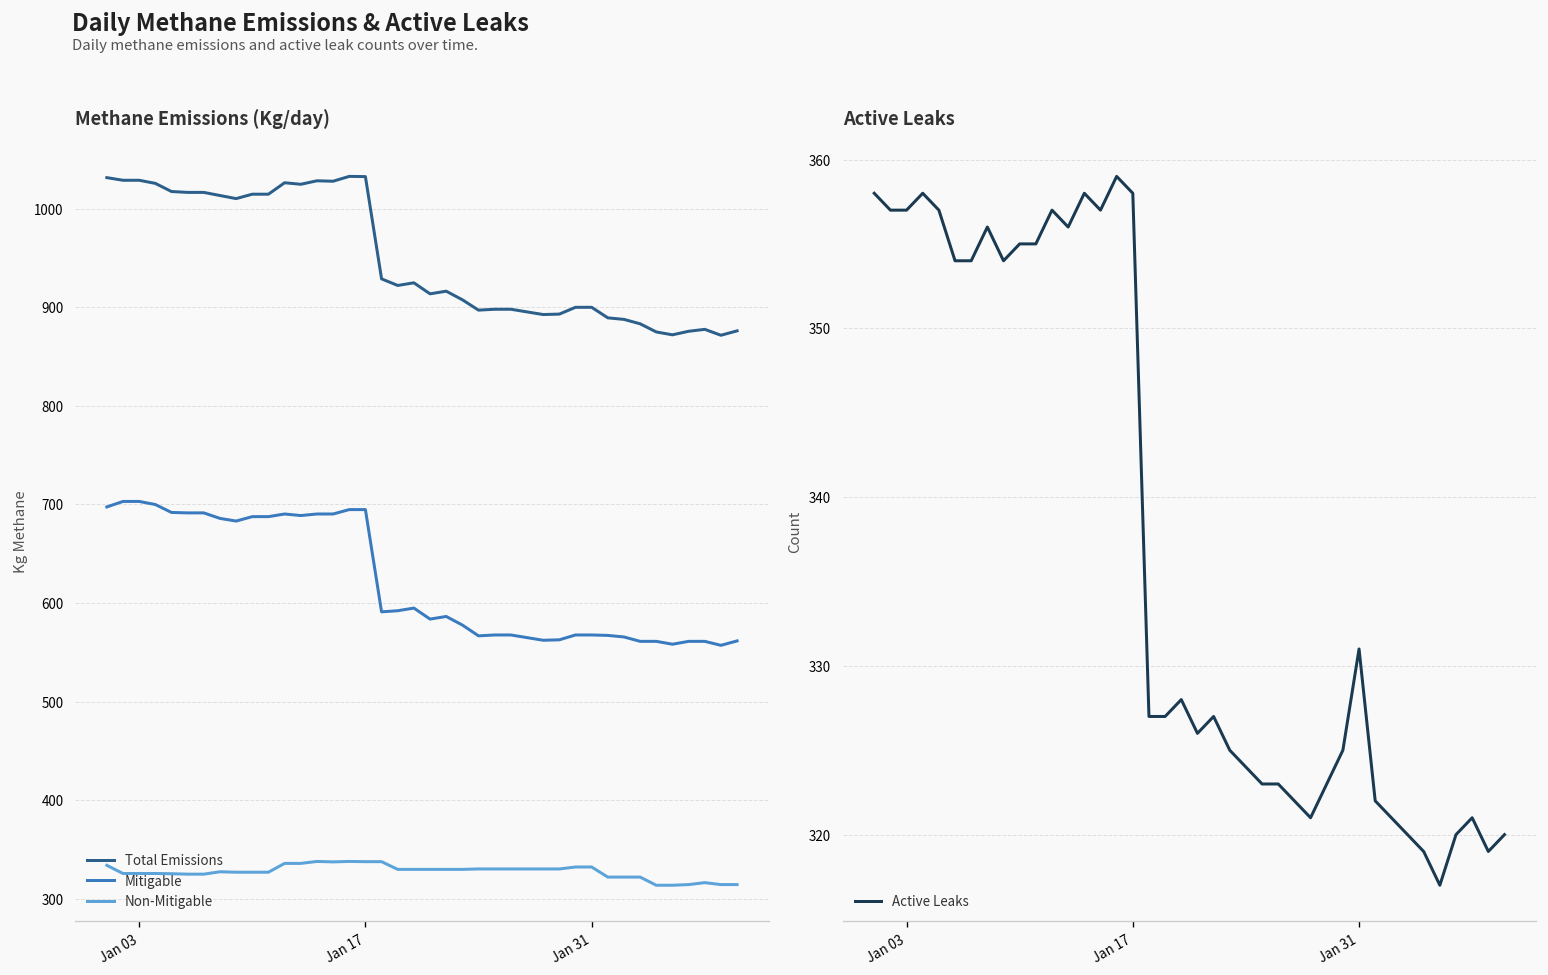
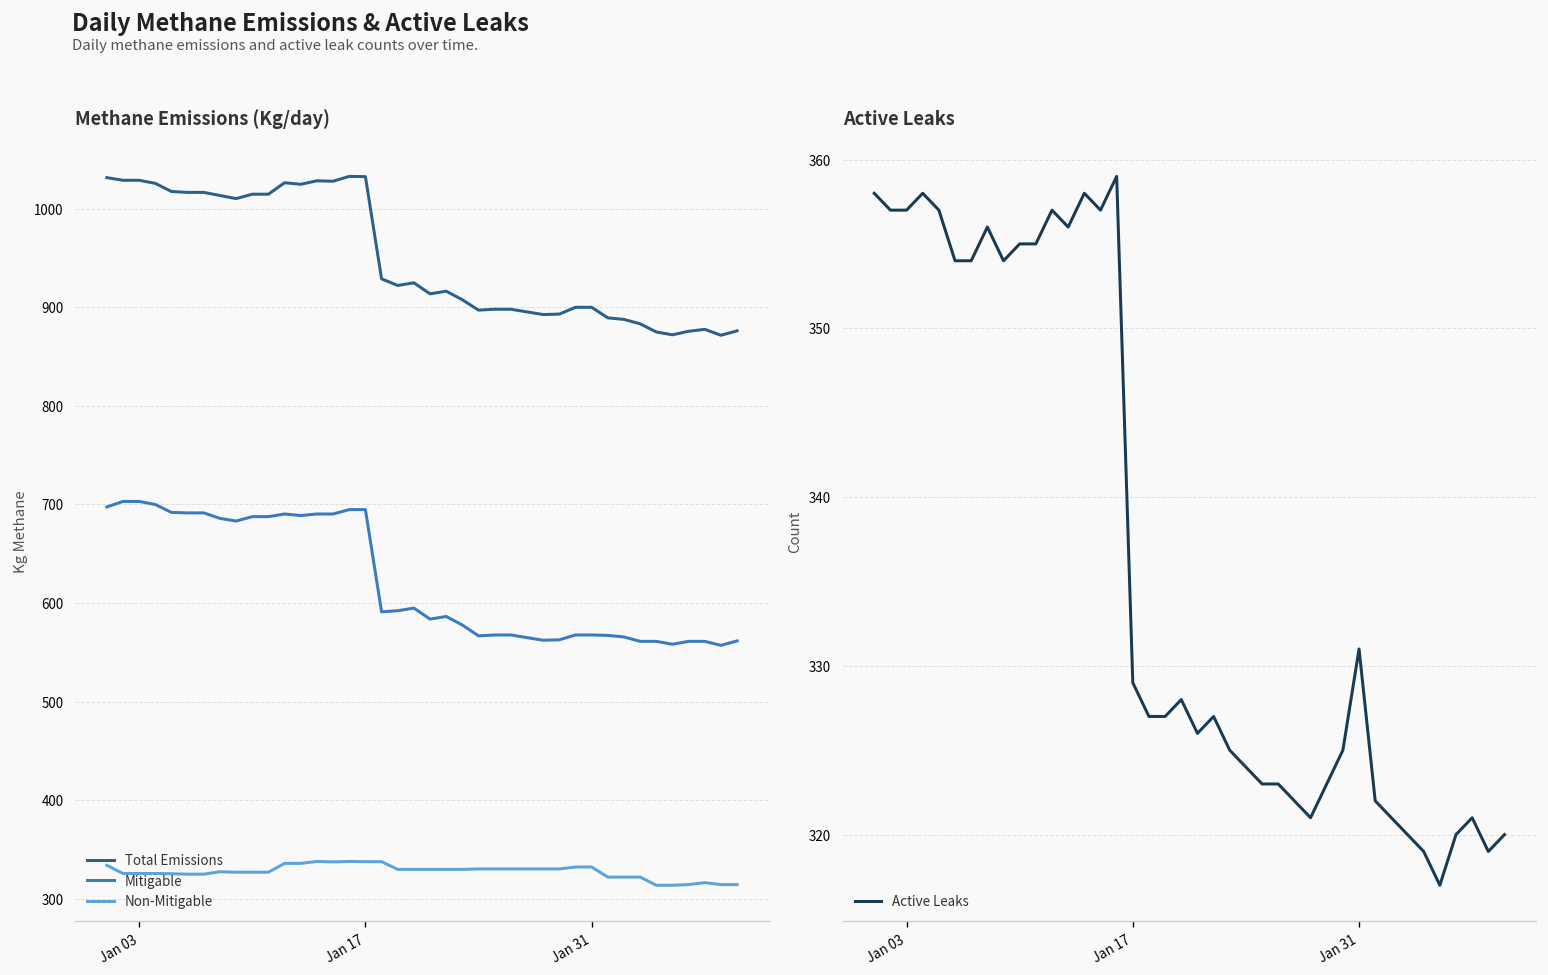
  {
    "Active Leaks": {
      "Jan 03": 357,
-     "Jan 17": 358,
+     "Jan 17": 329,
      "Jan 31": 331
    }
  }
